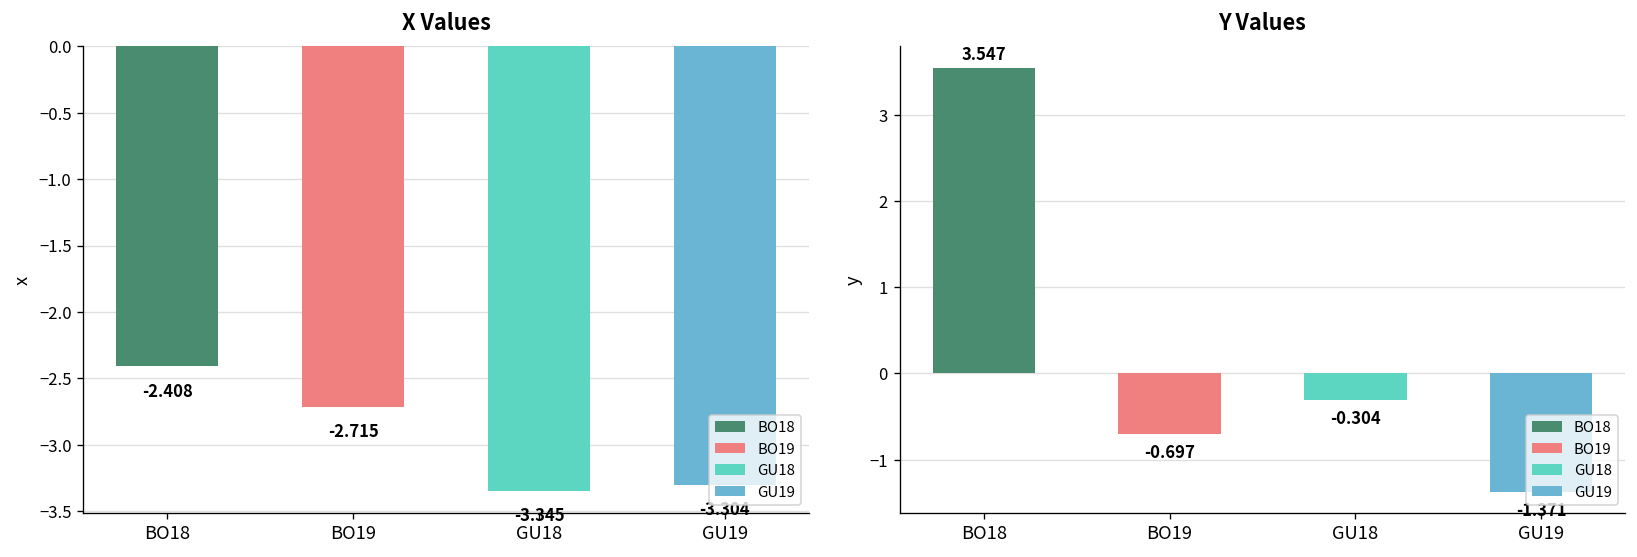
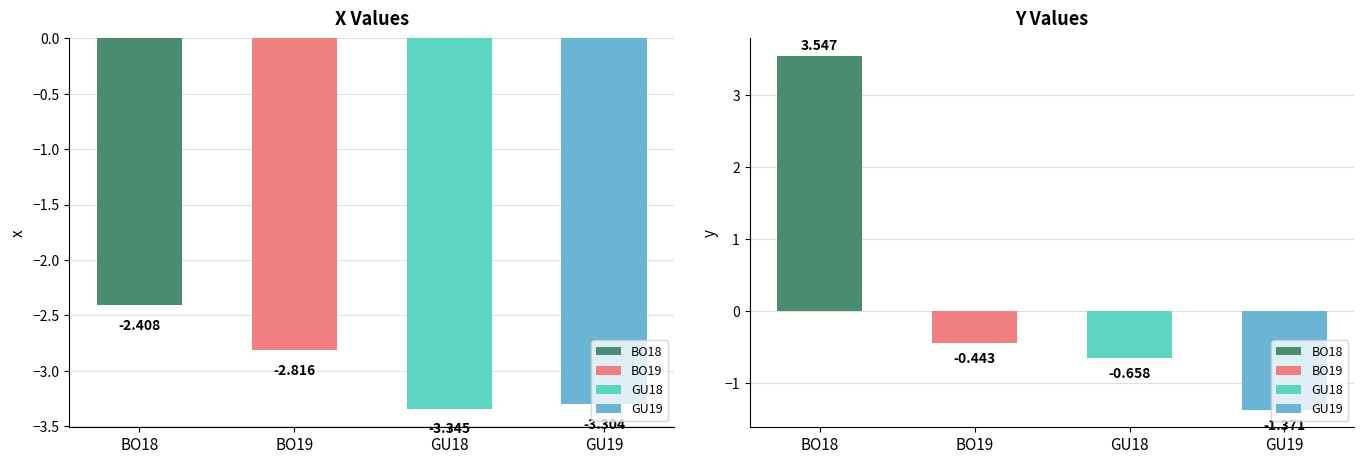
  {
    "X Values": {
      "BO18": -2.408,
-     "BO19": -2.715,
+     "BO19": -2.816,
      "GU18": -3.345
    },
    "Y Values": {
      "BO18": 3.547,
-     "BO19": -0.697,
-     "GU18": -0.304
+     "BO19": -0.443,
+     "GU18": -0.658
    }
  }
